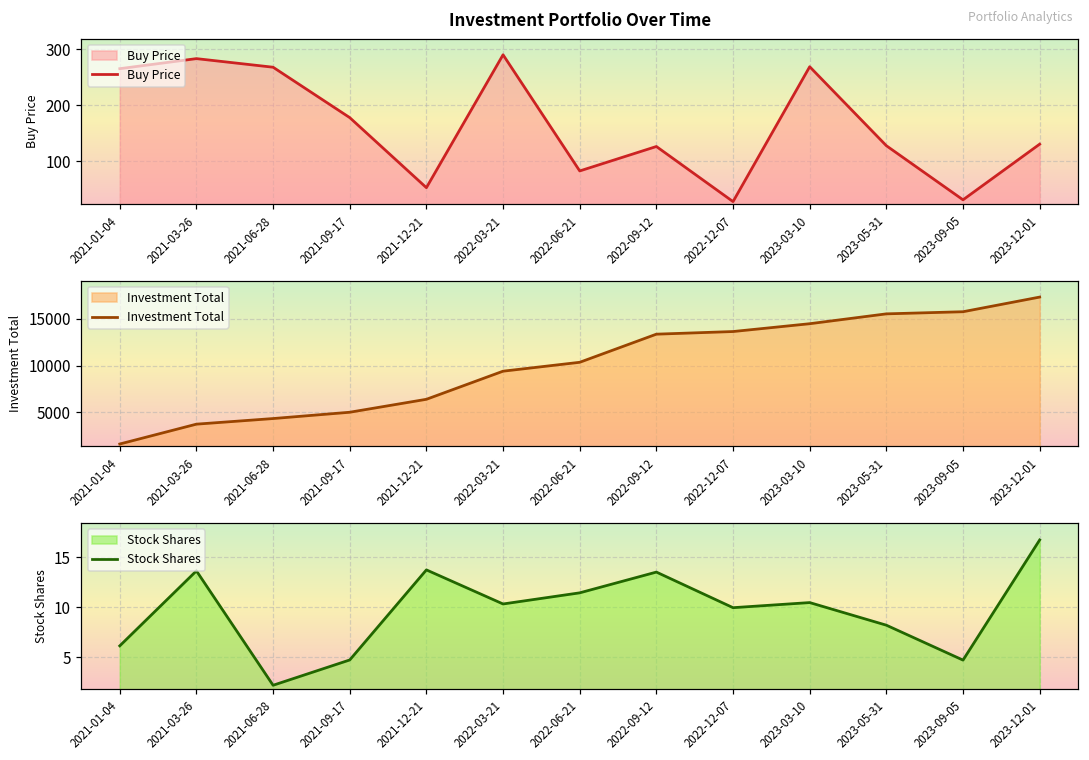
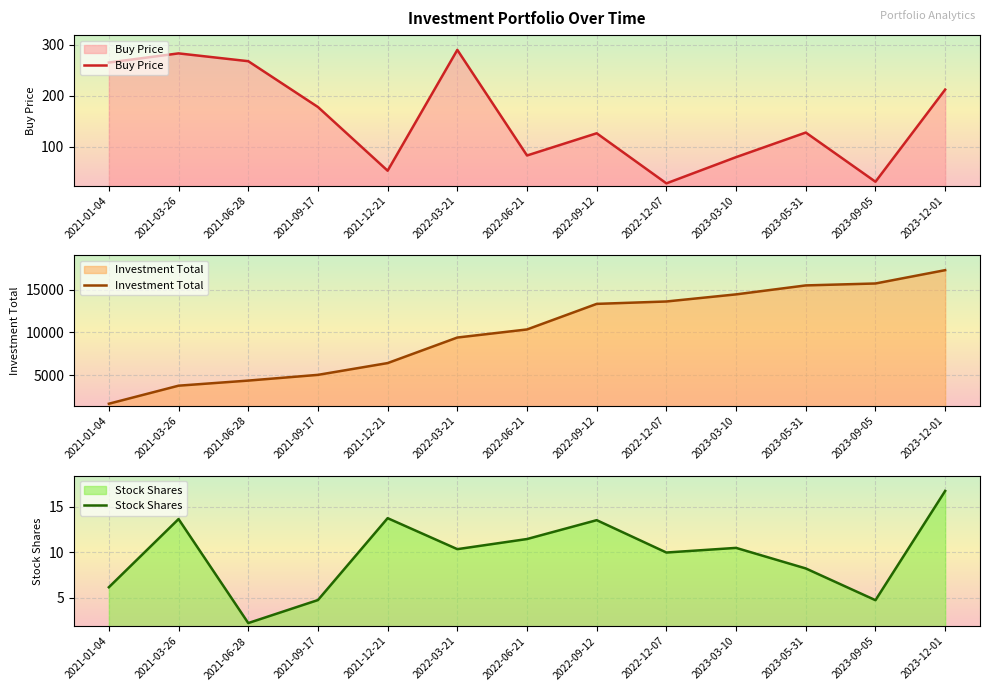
  {
    "Investment Portfolio Over Time": {
      "2021-03-26": 280,
      "2021-06-28": 270,
      "2021-09-17": 180,
      "2021-12-21": 50,
      "2022-03-21": 290,
      "2022-06-21": 80,
      "2022-09-12": 130,
      "2022-12-07": 30,
-     "2023-03-10": 270,
+     "2023-03-10": 80,
      "2023-05-31": 130,
      "2023-09-05": 30,
-     "2023-12-01": 130
+     "2023-12-01": 210
    }
  }
